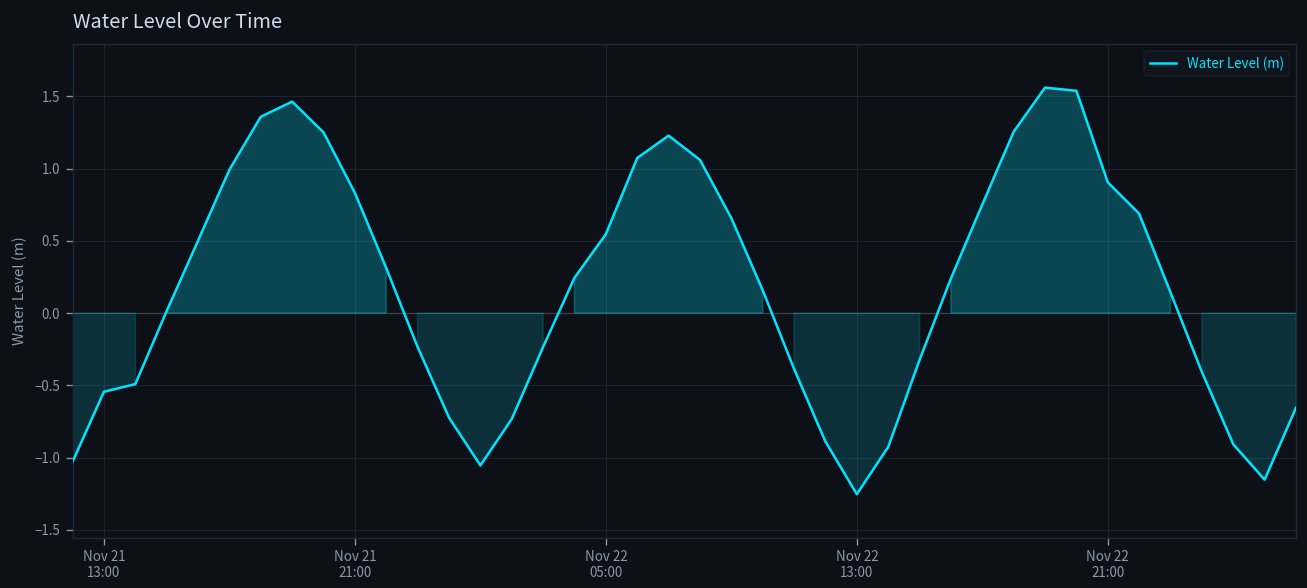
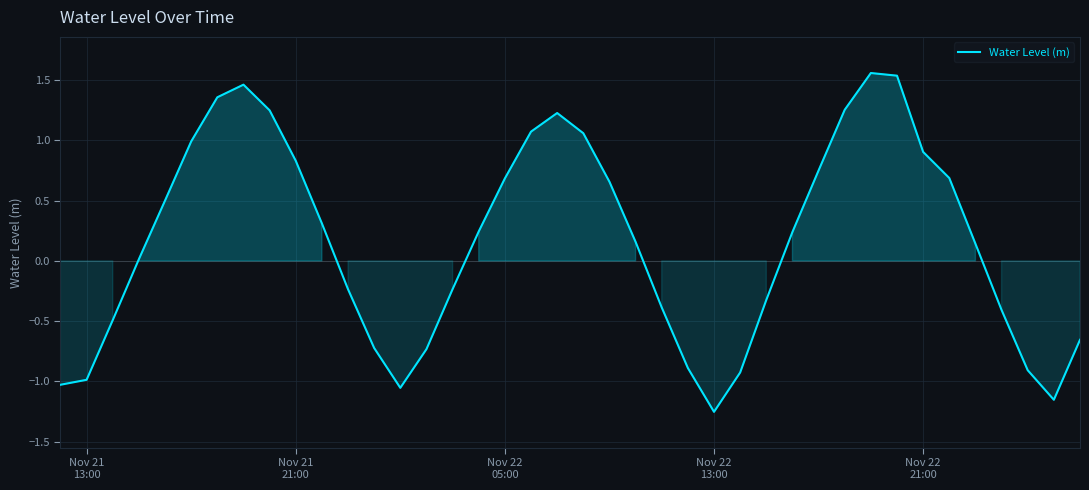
  {
-   "Nov 21 13:00": -0.54,
+   "Nov 21 13:00": -0.99,
    "Nov 21 21:00": 0.83,
-   "Nov 22 05:00": 0.55,
+   "Nov 22 05:00": 0.68,
    "Nov 22 13:00": -1.25,
    "Nov 22 21:00": 0.90
  }
